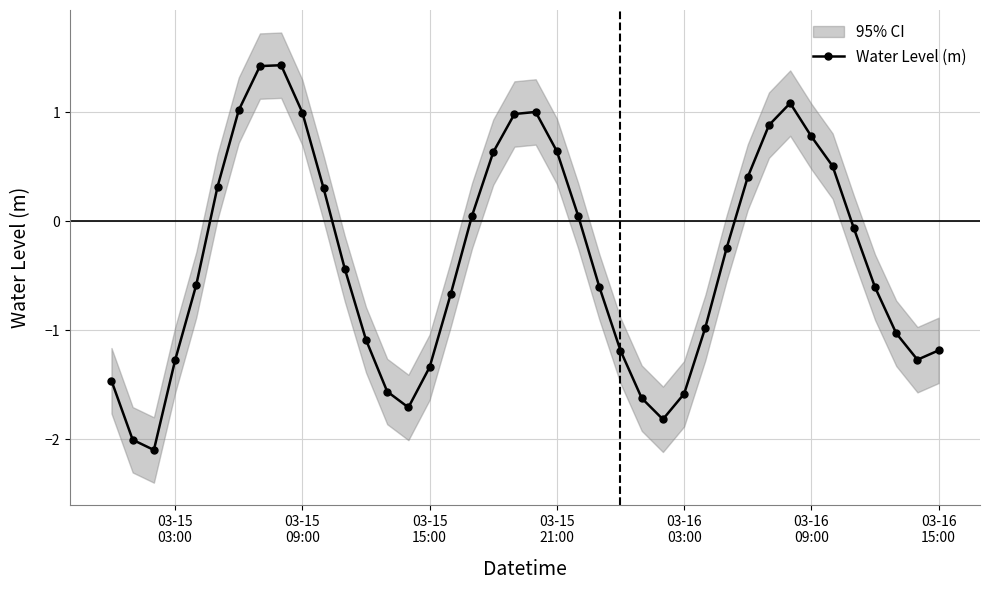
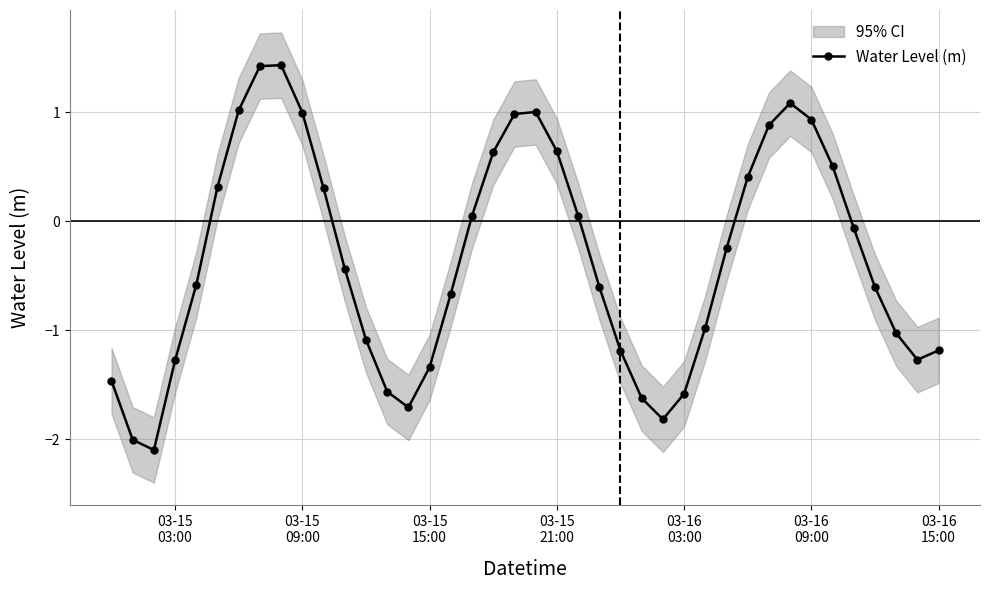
  {
    "Water Level (m)": {
      "03-15 03:00": -1.27,
      "03-15 09:00": 1.00,
      "03-15 15:00": -1.34,
      "03-15 21:00": 0.64,
      "03-16 03:00": -1.58,
-     "03-16 09:00": 0.78,
+     "03-16 09:00": 0.93,
      "03-16 15:00": -1.18
    }
  }
